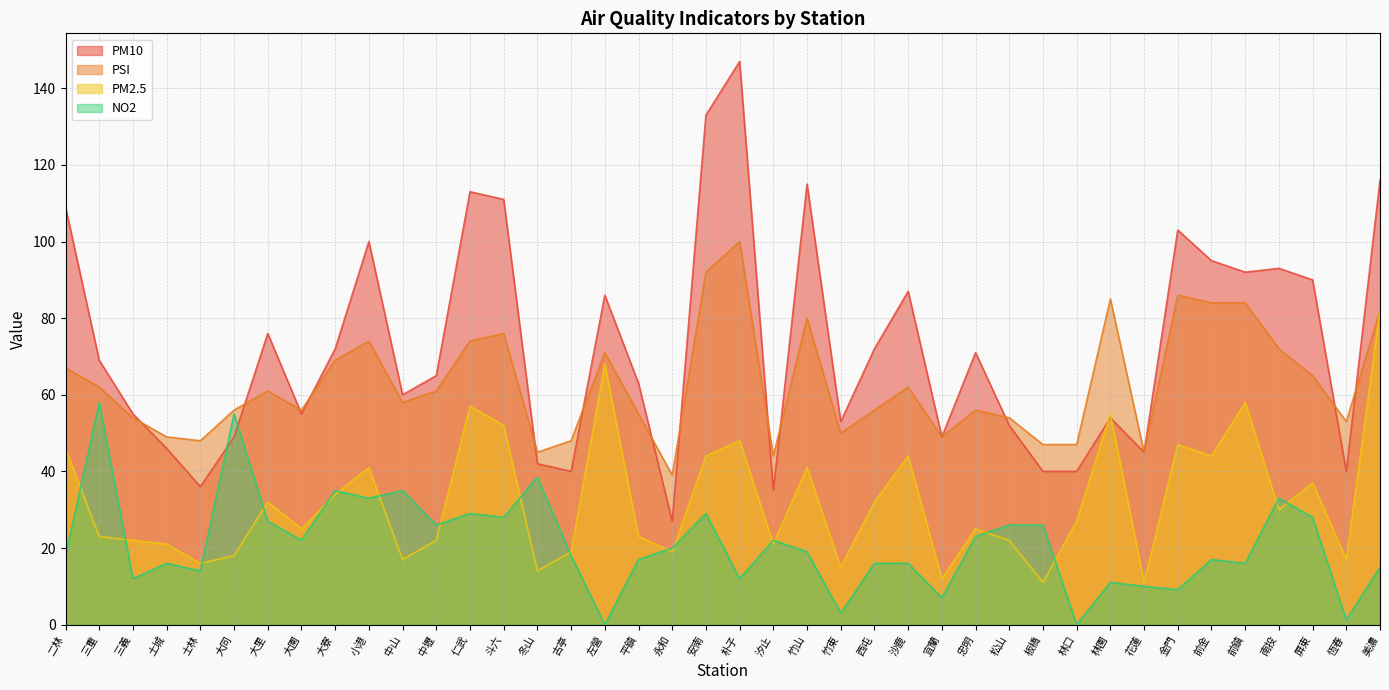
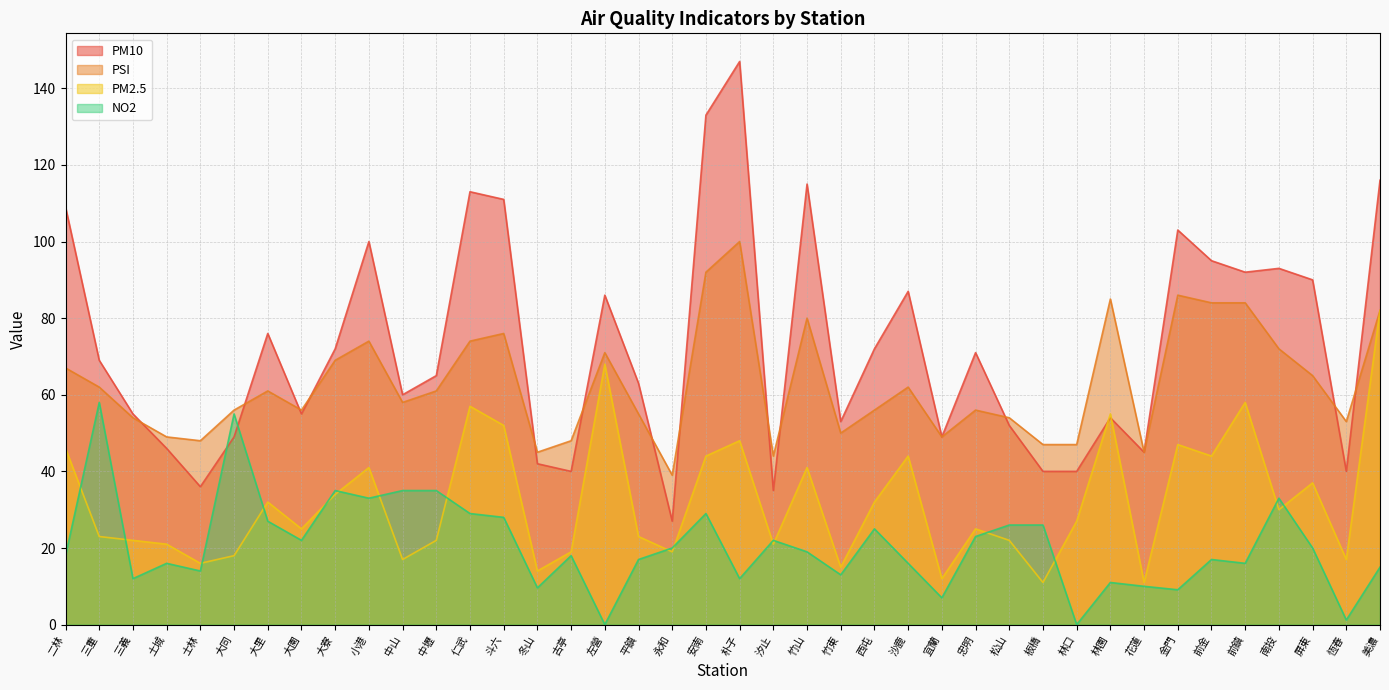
  {
    "NO2": {
      "二林": 18,
      "三重": 58,
      "三義": 12,
      "土城": 16,
      "士林": 14,
      "大同": 55,
      "大里": 27,
      "大園": 22,
      "大寮": 35,
      "小港": 33,
      "中山": 35,
-     "中壢": 26,
+     "中壢": 35,
      "仁武": 29,
      "斗六": 28,
-     "冬山": 39,
+     "冬山": 10,
      "古亭": 18,
      "左營": 0,
      "平鎮": 17,
      "永和": 20,
      "安南": 29,
      "朴子": 12,
      "汐止": 22,
      "竹山": 19,
-     "竹東": 3,
-     "西屯": 16,
+     "竹東": 13,
+     "西屯": 25,
      "沙鹿": 16,
      "宜蘭": 7,
      "忠明": 23,
      "松山": 26,
      "板橋": 26,
      "林口": 0,
      "林園": 11,
      "花蓮": 10,
      "金門": 9,
      "前金": 17,
      "前鎮": 16,
      "南投": 33,
-     "屏東": 28,
+     "屏東": 20,
      "恆春": 1,
      "美濃": 15
    }
  }
